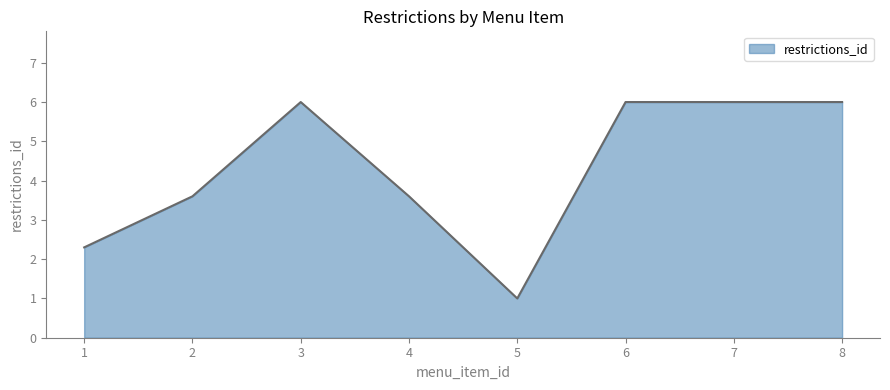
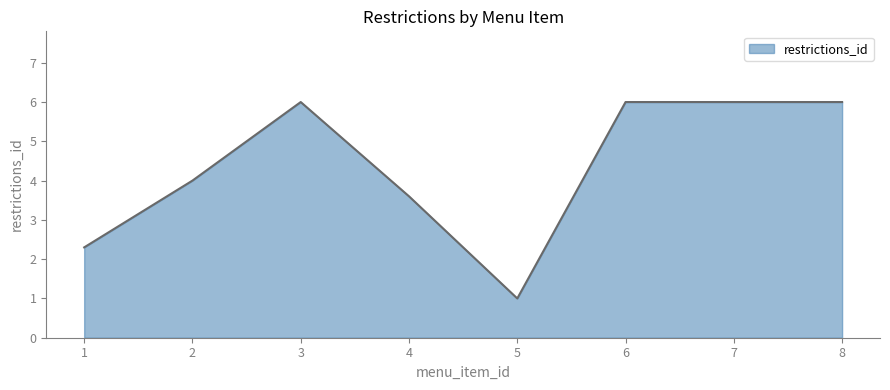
  {
    "1": 2.3,
-   "2": 3.6,
+   "2": 4.0,
    "3": 6.0,
    "4": 3.6,
    "5": 1.0,
    "6": 6.0,
    "7": 6.0,
    "8": 6.0
  }
